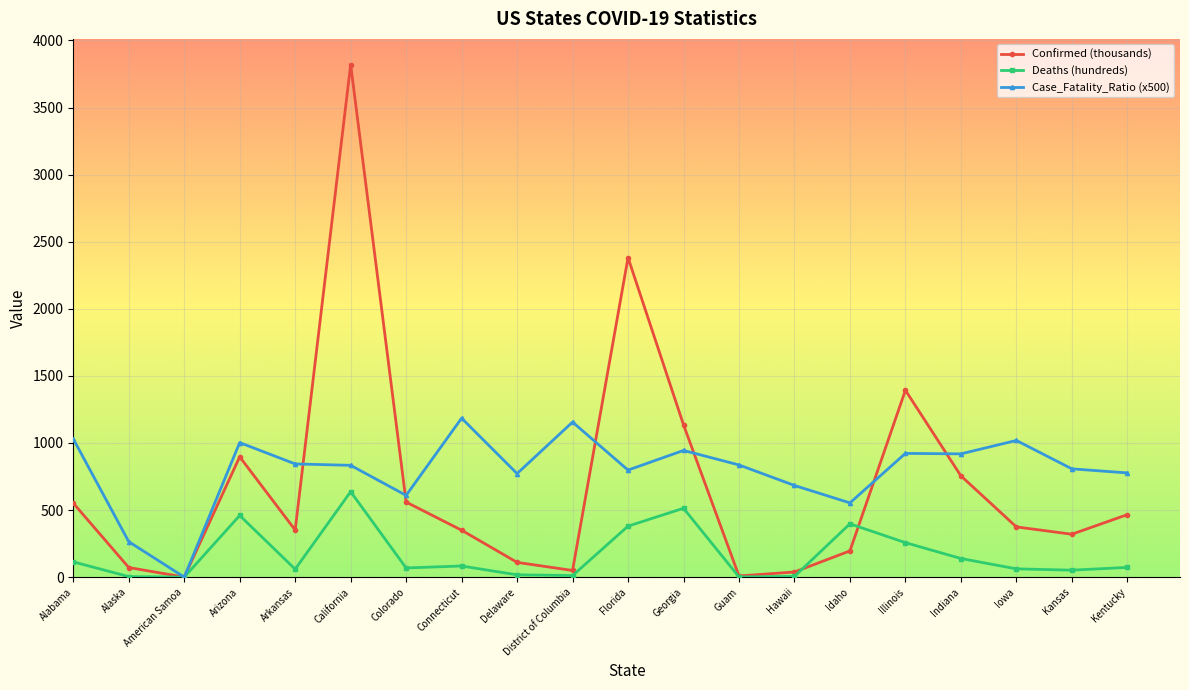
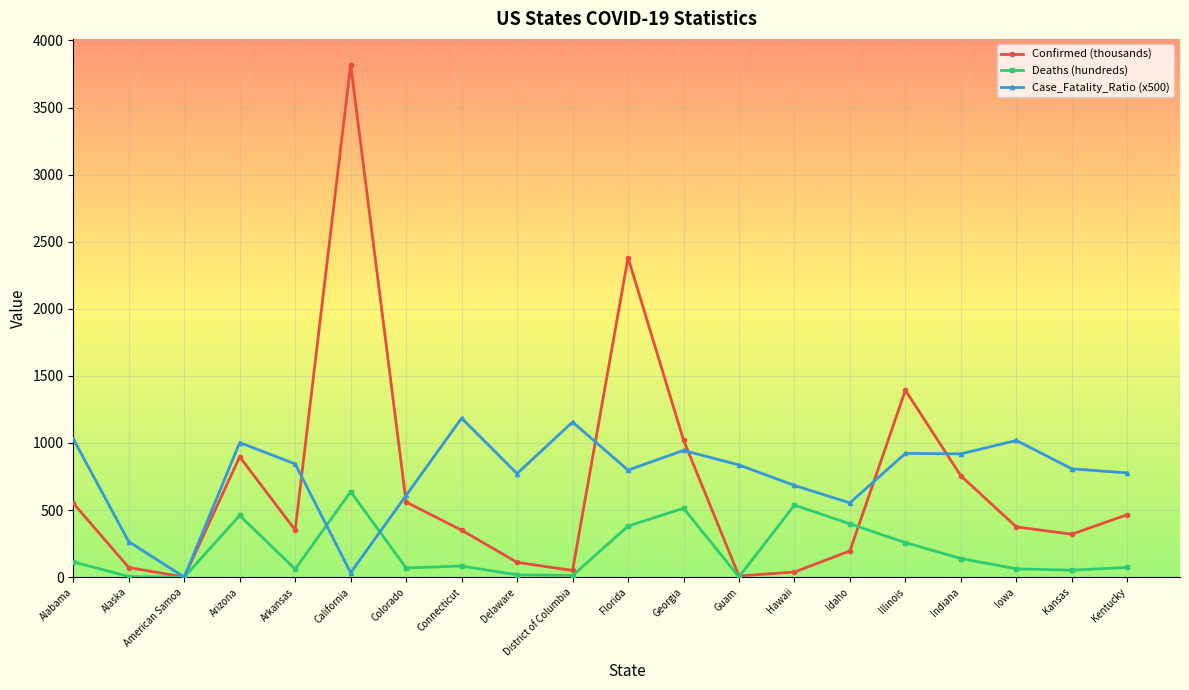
  {
    "Confirmed (thousands)": {
      "Alabama": 550,
      "Alaska": 70,
      "Arizona": 900,
      "Arkansas": 350,
      "California": 3820,
      "Colorado": 560,
      "Connecticut": 350,
      "Delaware": 110,
      "District of Columbia": 50,
      "Florida": 2380,
-     "Georgia": 1140,
+     "Georgia": 1020,
      "Hawaii": 40,
      "Idaho": 200,
      "Illinois": 1390,
      "Indiana": 750,
      "Iowa": 370,
      "Kansas": 320,
      "Kentucky": 470
    },
    "Deaths (hundreds)": {
      "Alabama": 110,
      "Alaska": 0,
      "Arizona": 460,
      "Arkansas": 60,
      "California": 640,
      "Colorado": 70,
      "Connecticut": 80,
      "Delaware": 20,
      "District of Columbia": 10,
      "Florida": 380,
      "Georgia": 510,
-     "Hawaii": 10,
+     "Hawaii": 540,
      "Idaho": 400,
      "Illinois": 260,
      "Indiana": 140,
      "Iowa": 60,
      "Kansas": 50,
      "Kentucky": 70
    },
    "Case_Fatality_Ratio (x500)": {
      "Alabama": 1030,
      "Alaska": 260,
      "Arizona": 1000,
      "Arkansas": 840,
-     "California": 830,
+     "California": 30,
      "Colorado": 610,
      "Connecticut": 1180,
      "Delaware": 770,
      "District of Columbia": 1160,
      "Florida": 800,
      "Georgia": 940,
      "Guam": 840,
      "Hawaii": 680,
      "Idaho": 550,
      "Illinois": 920,
      "Indiana": 920,
      "Iowa": 1020,
      "Kansas": 810,
      "Kentucky": 780
    }
  }
